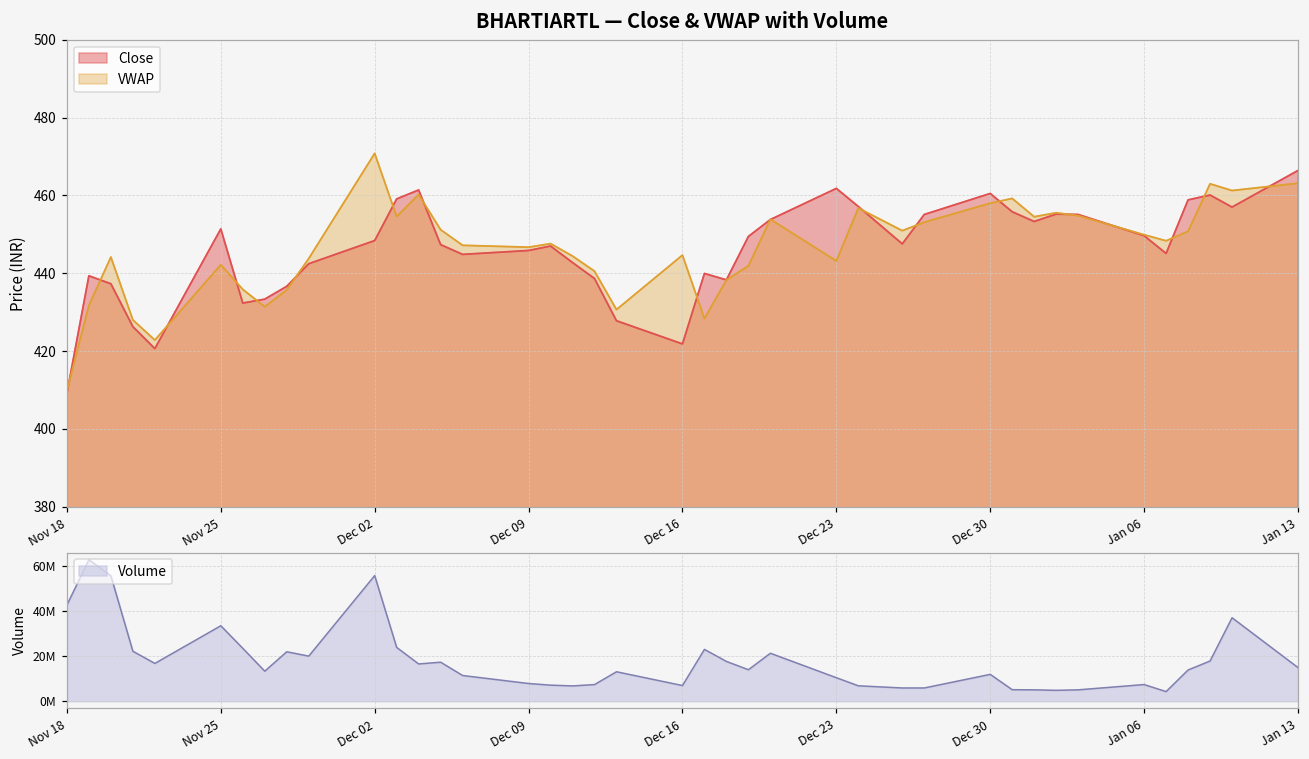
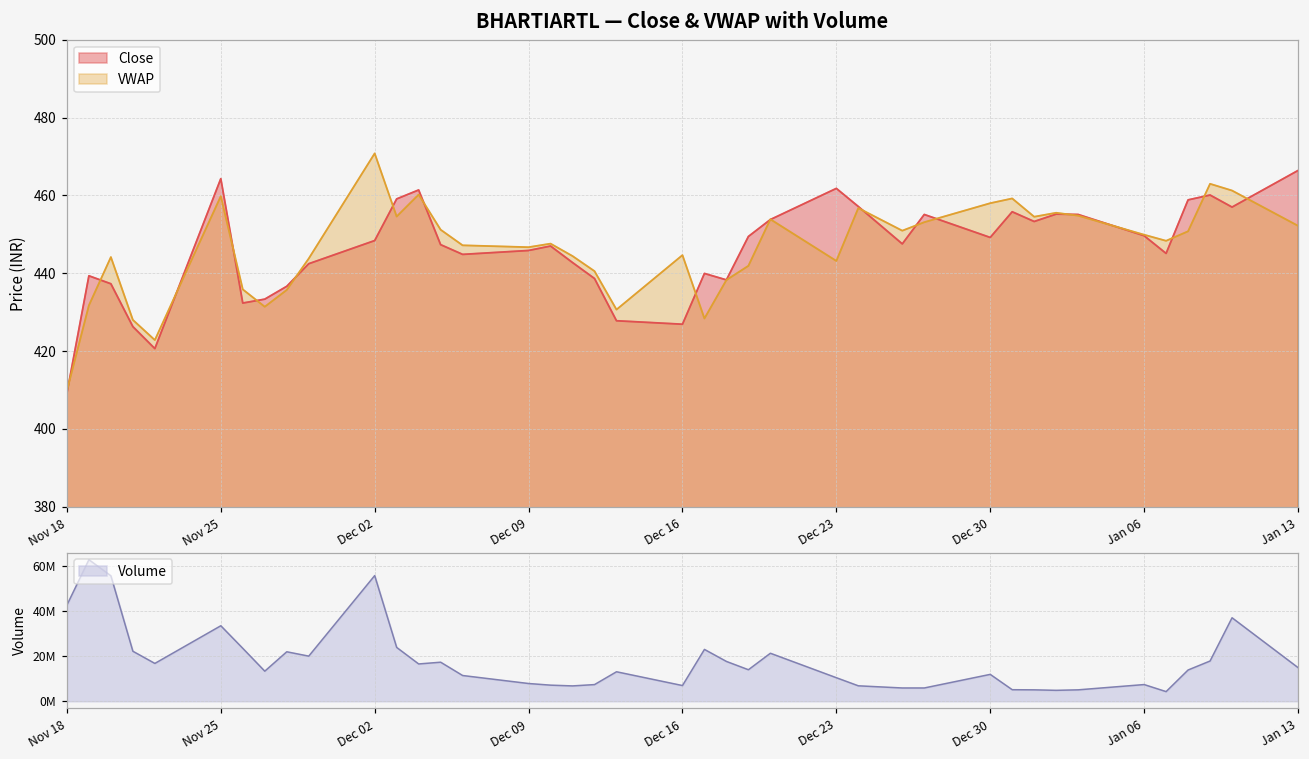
  {
    "BHARTIARTL — Close & VWAP with Volume": {
      "Close": {
-       "Nov 25": 451,
+       "Nov 25": 464,
        "Dec 02": 448,
        "Dec 09": 446,
-       "Dec 16": 422,
+       "Dec 16": 427,
        "Dec 23": 462,
-       "Dec 30": 461,
+       "Dec 30": 449,
        "Jan 13": 466
      },
      "VWAP": {
-       "Nov 25": 442,
+       "Nov 25": 460,
        "Dec 02": 471,
        "Dec 09": 447,
        "Dec 16": 445,
        "Dec 23": 443,
        "Dec 30": 458,
-       "Jan 13": 463
+       "Jan 13": 452
      }
    }
  }
